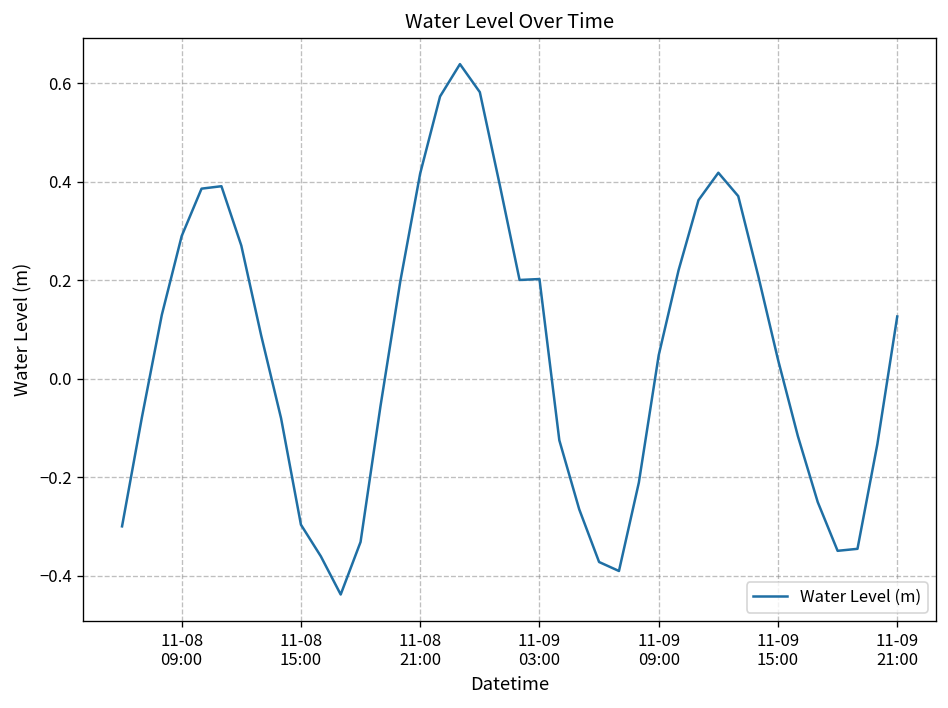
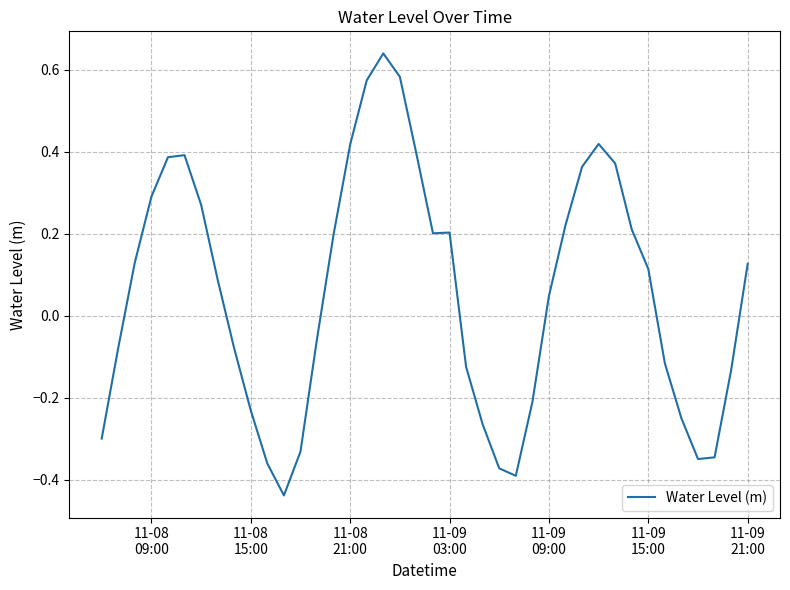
  {
    "11-08 09:00": 0.29,
-   "11-08 15:00": -0.30,
+   "11-08 15:00": -0.23,
    "11-08 21:00": 0.42,
    "11-09 03:00": 0.20,
    "11-09 09:00": 0.05,
-   "11-09 15:00": 0.04,
+   "11-09 15:00": 0.11,
    "11-09 21:00": 0.13
  }
